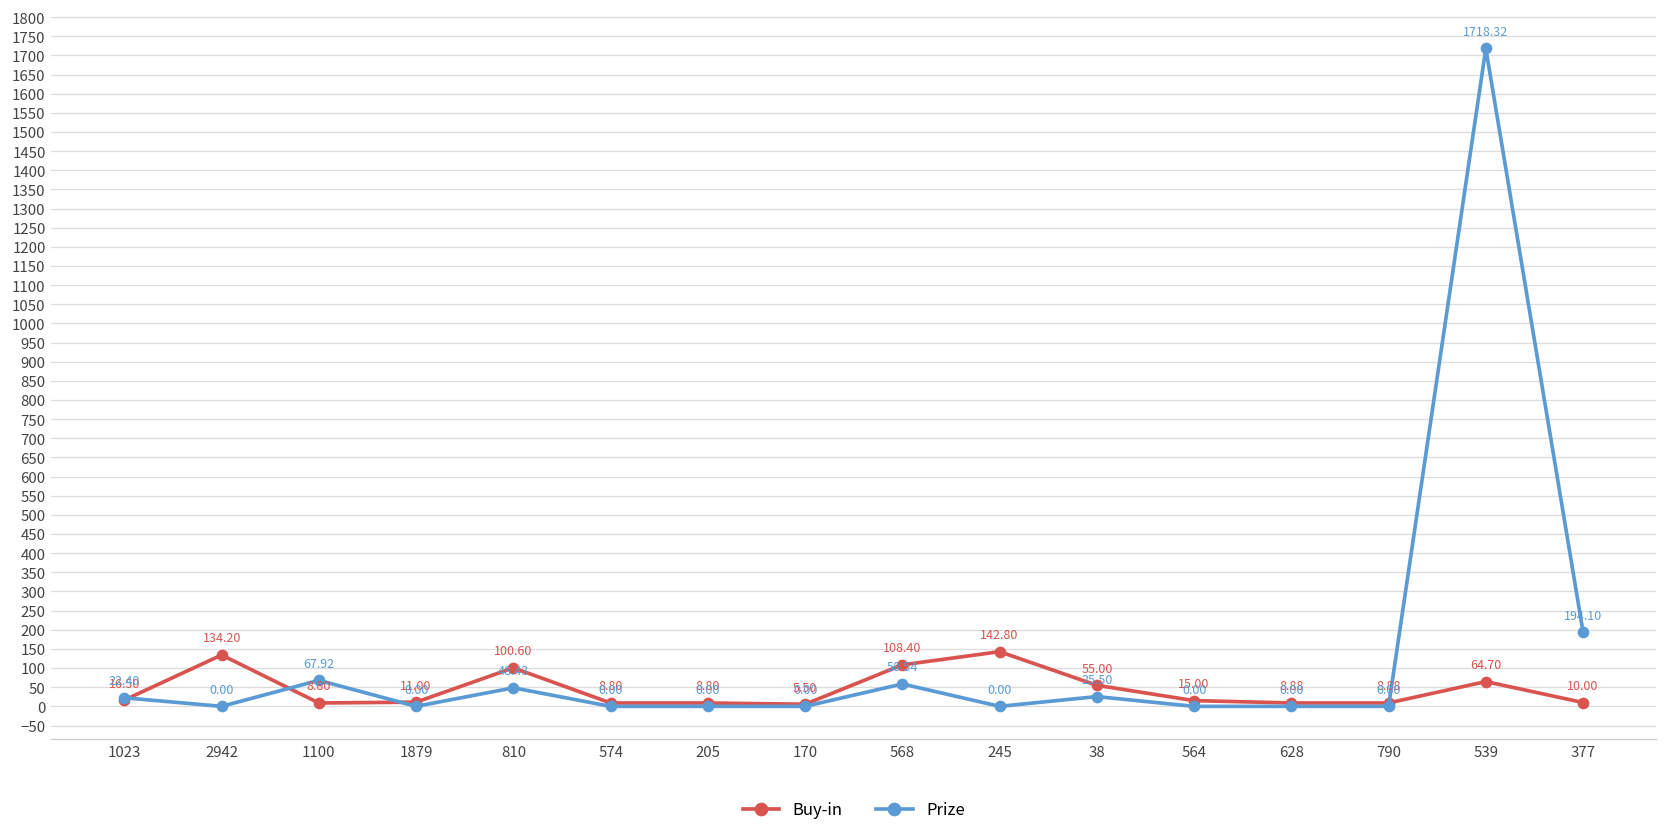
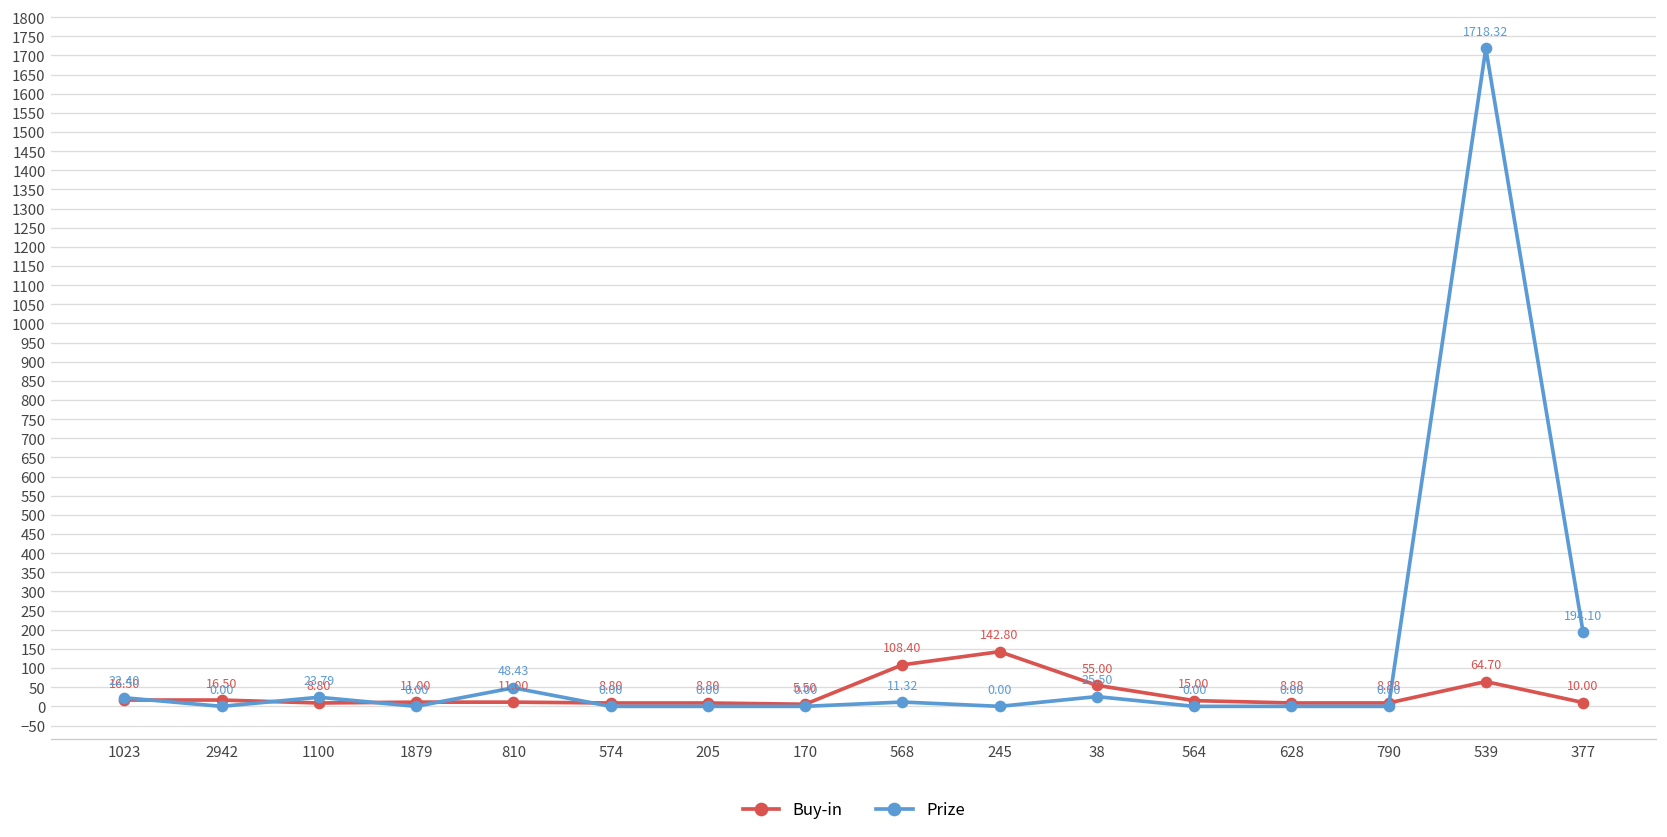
  {
    "Buy-in": {
-     "2942": 134.20,
-     "810": 100.60,
+     "2942": 16.50,
+     "810": 11.00,
      "568": 108.40,
      "245": 142.80,
      "38": 55.00,
      "539": 64.70,
      "377": 10.00
    },
    "Prize": {
      "2942": 0.00,
-     "1100": 67.92,
-     "568": 58.54,
+     "1100": 23.79,
+     "568": 11.32,
      "245": 0.00,
      "539": 1718.32,
      "377": 194.10
    }
  }
